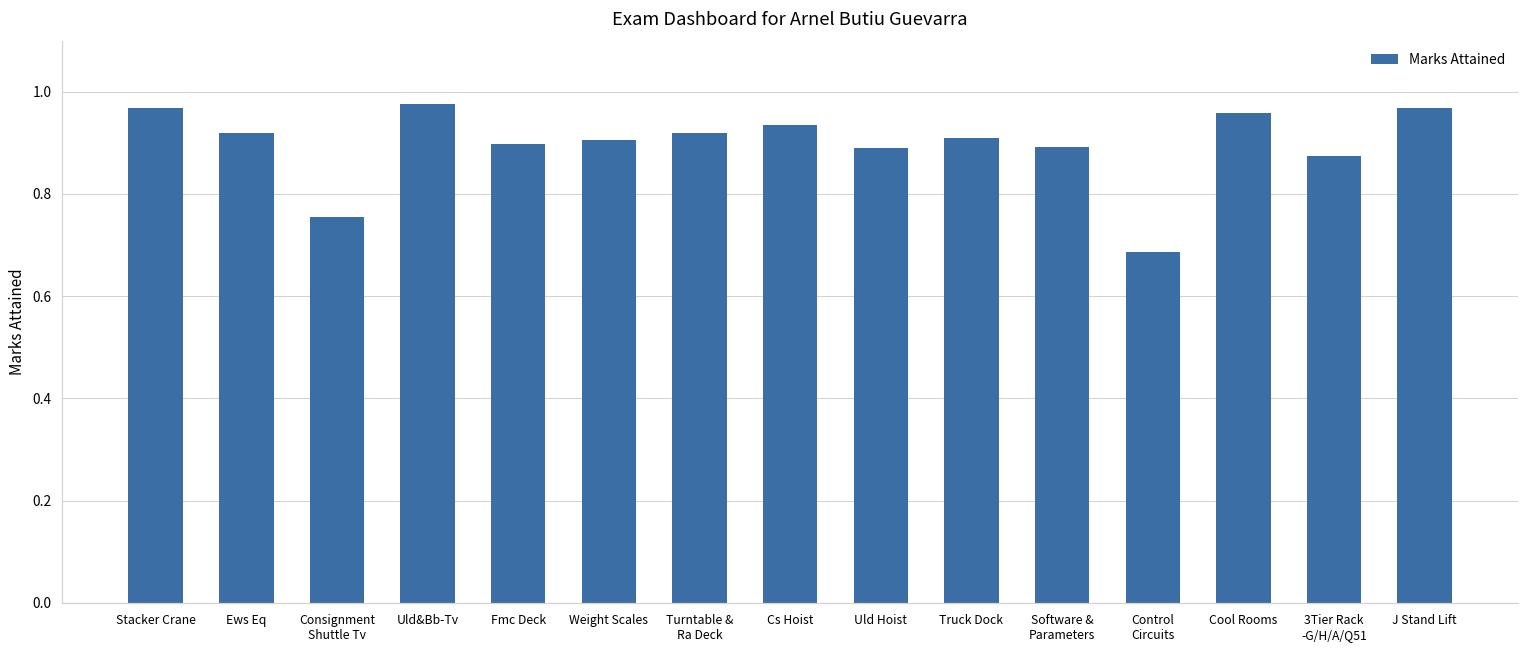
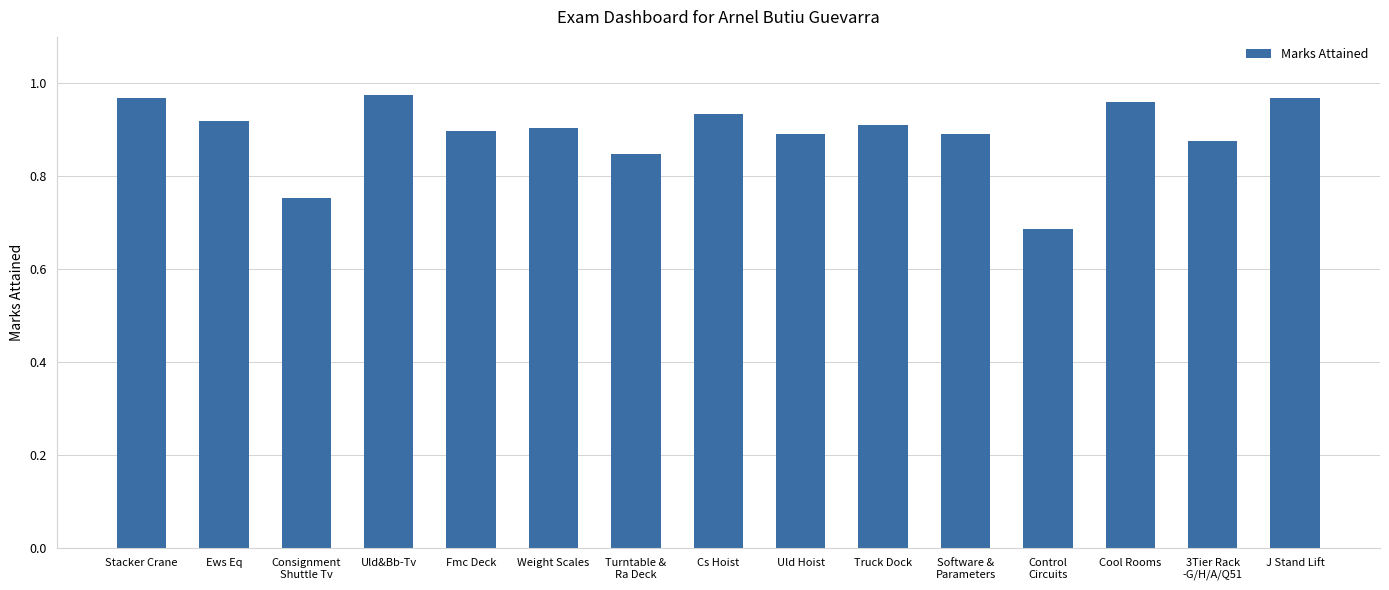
  {
    "Stacker Crane": 0.97,
    "Ews Eq": 0.92,
    "Consignment Shuttle Tv": 0.75,
    "Uld&Bb-Tv": 0.98,
    "Fmc Deck": 0.90,
    "Weight Scales": 0.91,
-   "Turntable & Ra Deck": 0.92,
+   "Turntable & Ra Deck": 0.85,
    "Cs Hoist": 0.93,
    "Uld Hoist": 0.89,
    "Truck Dock": 0.91,
    "Software & Parameters": 0.89,
    "Control Circuits": 0.69,
    "Cool Rooms": 0.96,
    "3Tier Rack -G/H/A/Q51": 0.88,
    "J Stand Lift": 0.97
  }
